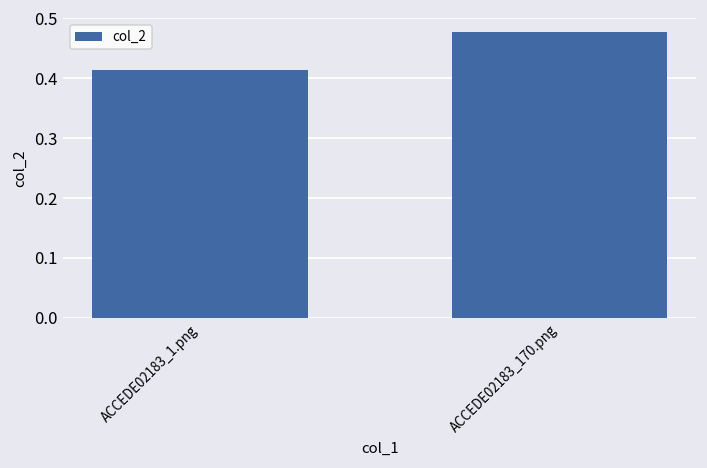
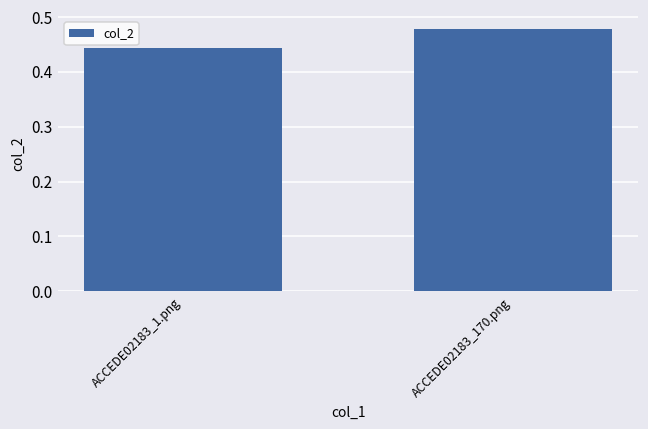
  {
-   "ACCEDE02183_1.png": 0.41,
+   "ACCEDE02183_1.png": 0.44,
    "ACCEDE02183_170.png": 0.48
  }
